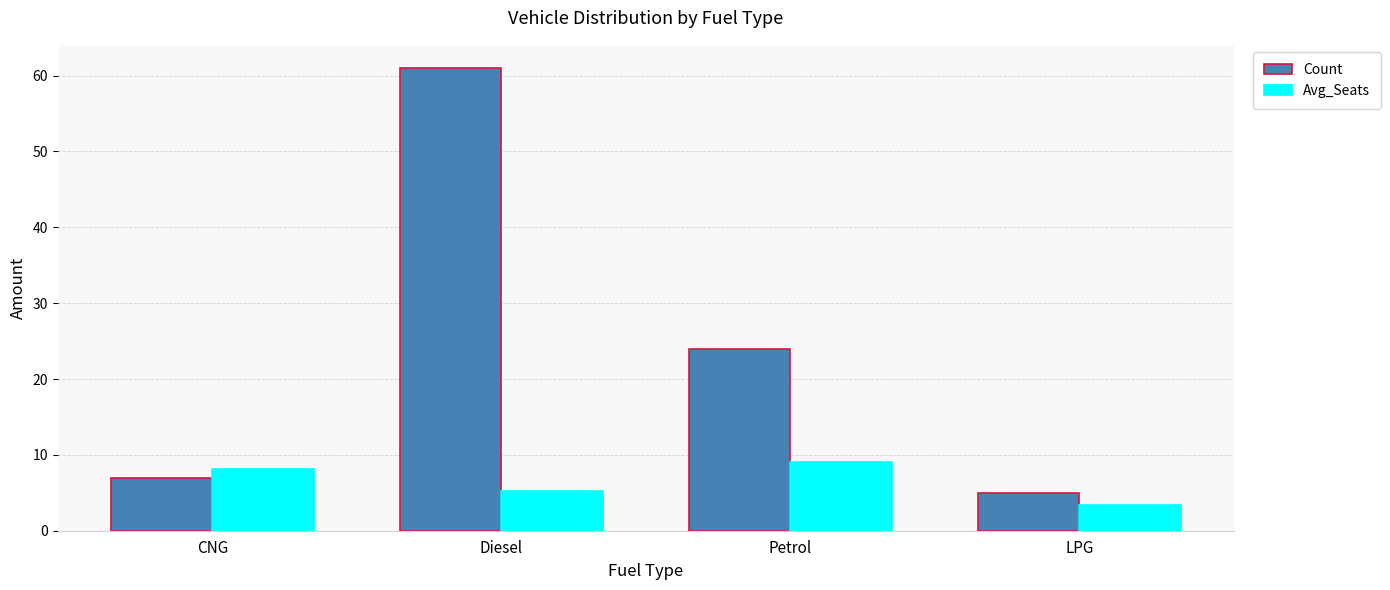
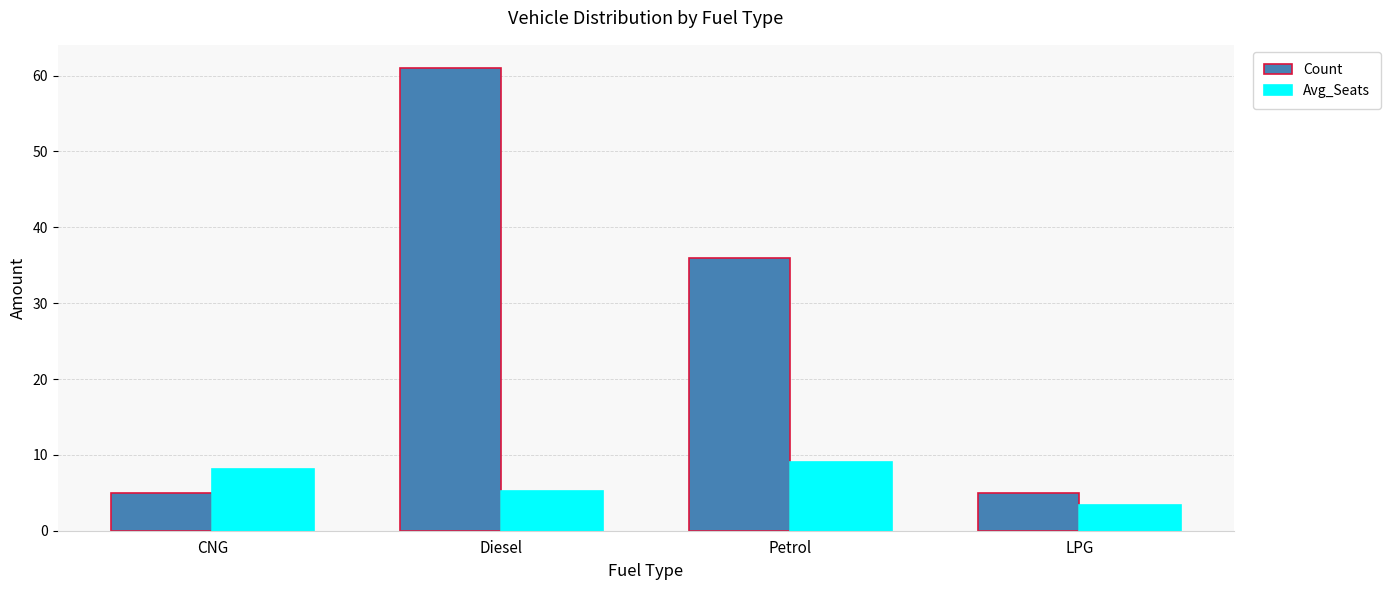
  {
    "Count": {
-     "CNG": 7,
+     "CNG": 5,
      "Diesel": 61,
-     "Petrol": 24,
+     "Petrol": 36,
      "LPG": 5
    },
    "Avg_Seats": {
      "CNG": 8,
      "Diesel": 5,
      "Petrol": 9,
      "LPG": 3
    }
  }
